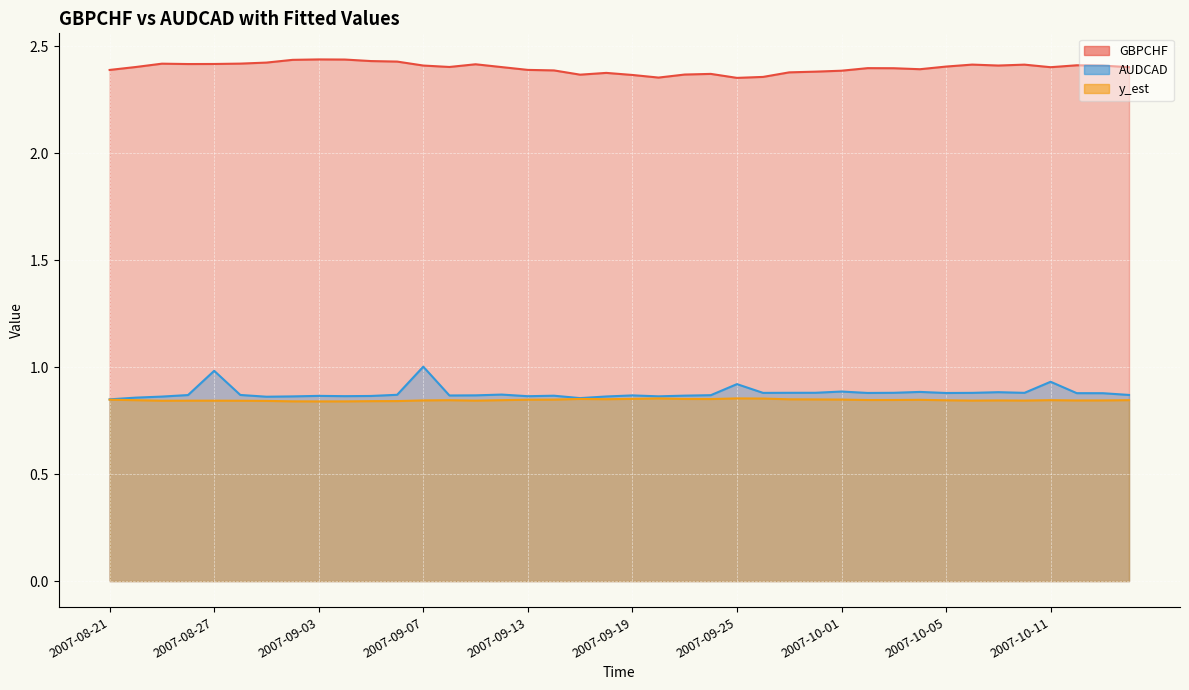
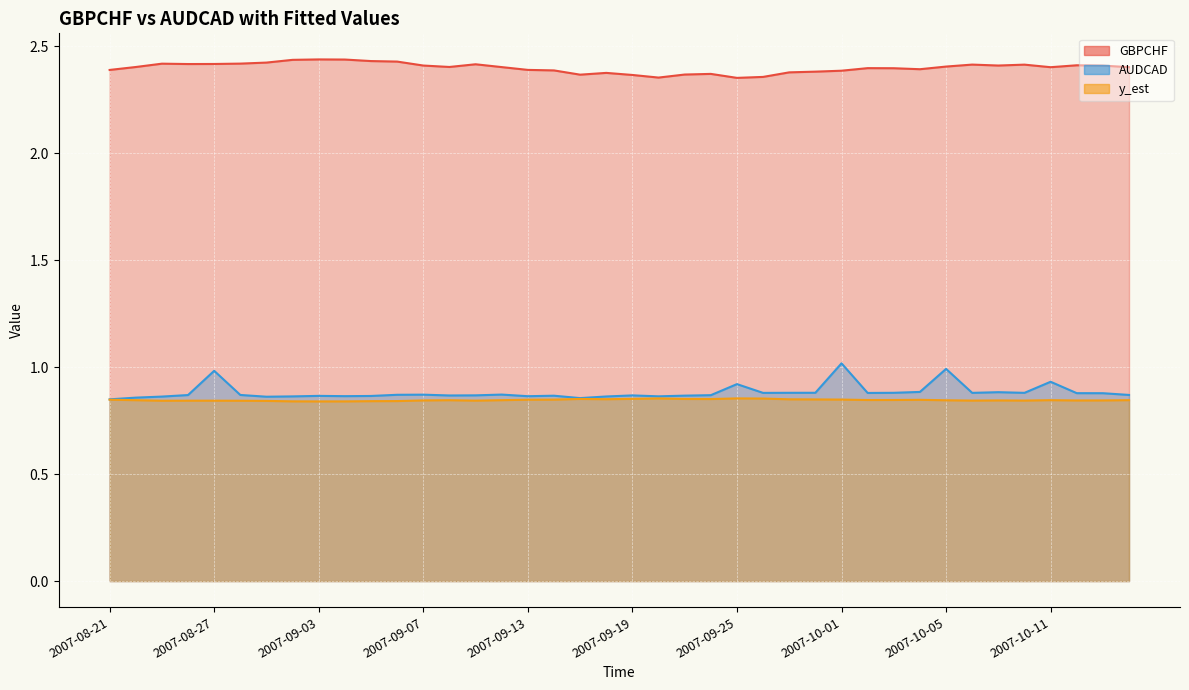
  {
    "AUDCAD": {
      "2007-08-27": 0.98,
      "2007-09-03": 0.87,
-     "2007-09-07": 1.00,
+     "2007-09-07": 0.87,
      "2007-09-13": 0.86,
      "2007-09-19": 0.87,
      "2007-09-25": 0.92,
-     "2007-10-01": 0.89,
-     "2007-10-05": 0.88,
+     "2007-10-01": 1.02,
+     "2007-10-05": 0.99,
      "2007-10-11": 0.93
    }
  }
